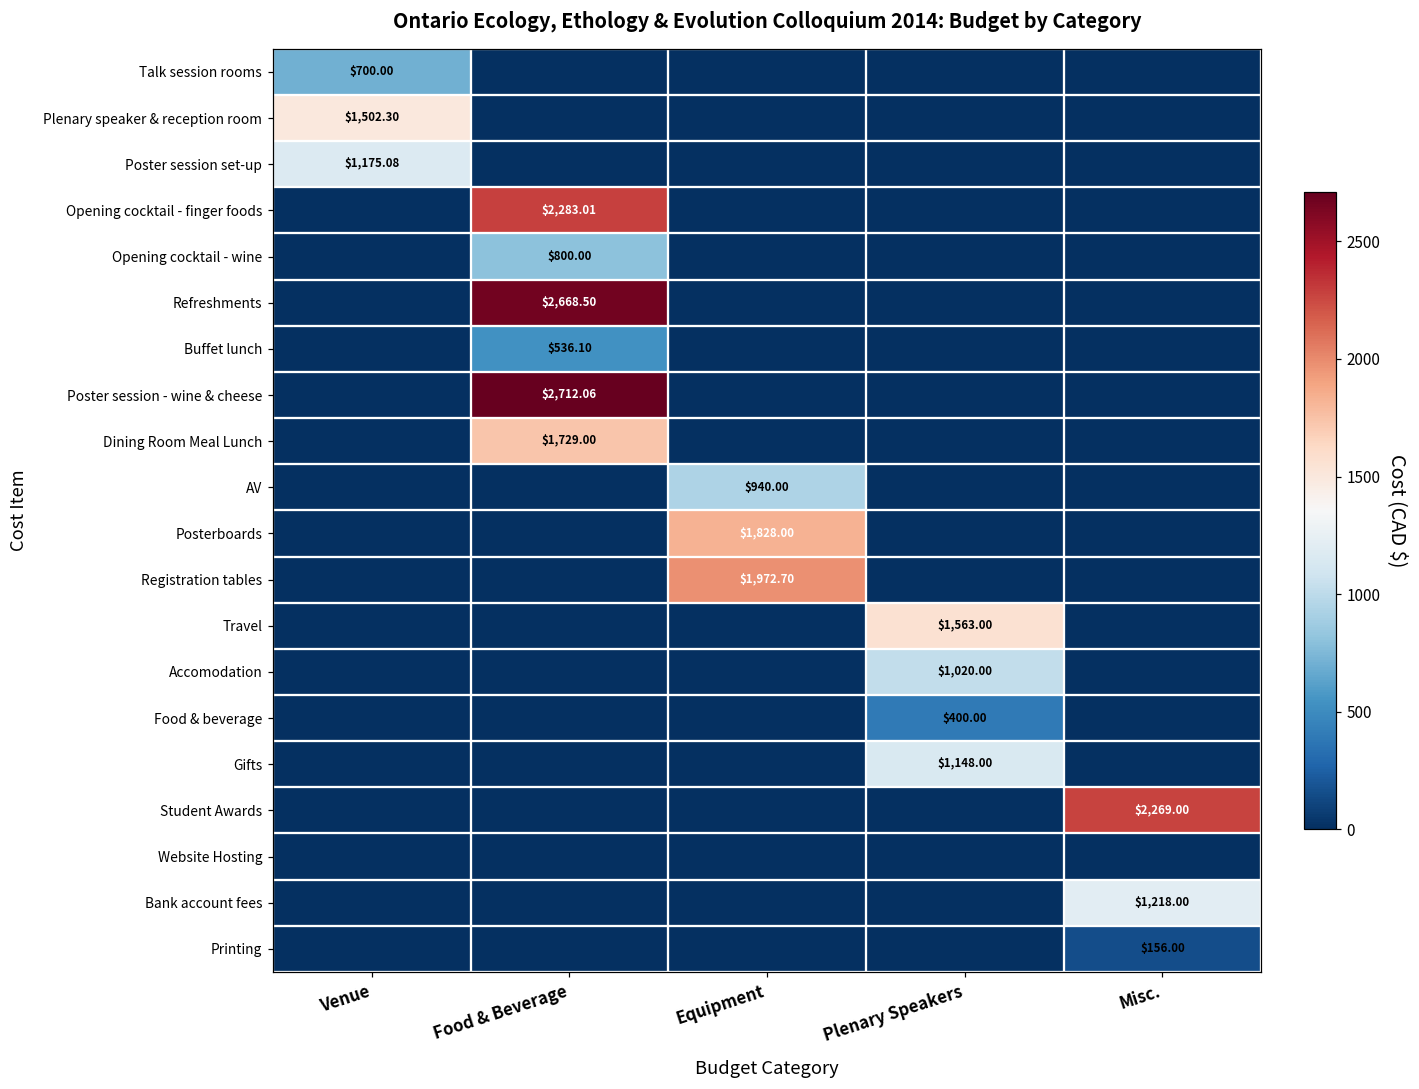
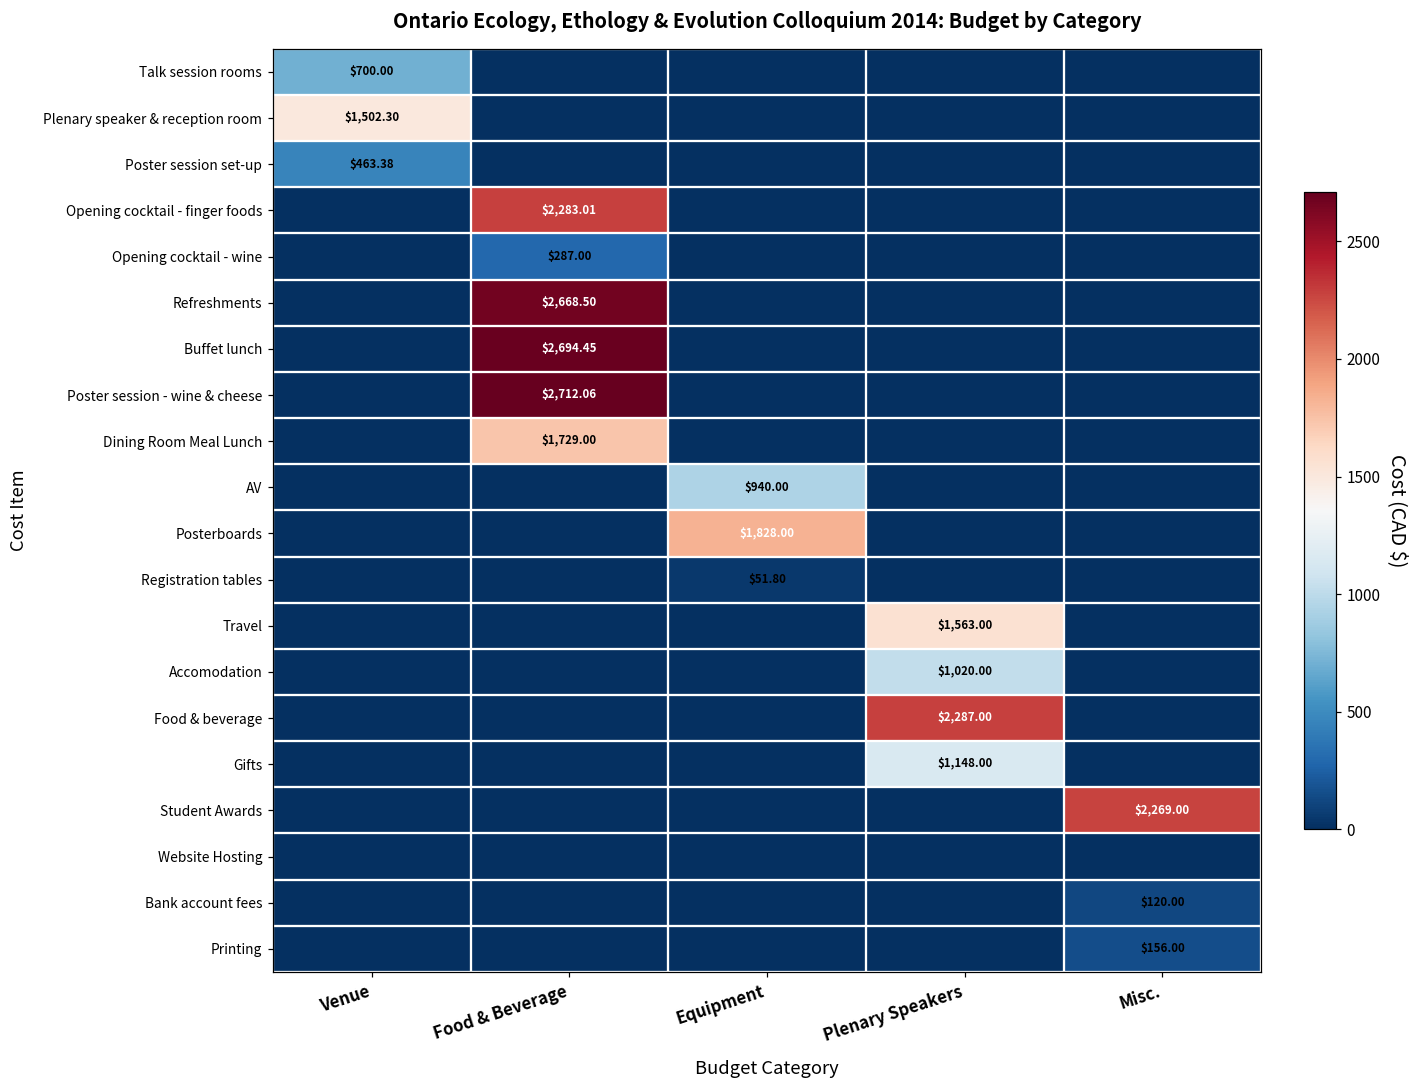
  {
    "Talk session rooms": {
      "Venue": "$700.00"
    },
    "Plenary speaker & reception room": {
      "Venue": "$1,502.30"
    },
    "Poster session set-up": {
-     "Venue": "$1,175.08"
+     "Venue": "$463.38"
    },
    "Opening cocktail - finger foods": {
      "Food & Beverage": "$2,283.01"
    },
    "Opening cocktail - wine": {
-     "Food & Beverage": "$800.00"
+     "Food & Beverage": "$287.00"
    },
    "Refreshments": {
      "Food & Beverage": "$2,668.50"
    },
    "Buffet lunch": {
-     "Food & Beverage": "$536.10"
+     "Food & Beverage": "$2,694.45"
    },
    "Poster session - wine & cheese": {
      "Food & Beverage": "$2,712.06"
    },
    "Dining Room Meal Lunch": {
      "Food & Beverage": "$1,729.00"
    },
    "AV": {
      "Equipment": "$940.00"
    },
    "Posterboards": {
      "Equipment": "$1,828.00"
    },
    "Registration tables": {
-     "Equipment": "$1,972.70"
+     "Equipment": "$51.80"
    },
    "Travel": {
      "Plenary Speakers": "$1,563.00"
    },
    "Accomodation": {
      "Plenary Speakers": "$1,020.00"
    },
    "Food & beverage": {
-     "Plenary Speakers": "$400.00"
+     "Plenary Speakers": "$2,287.00"
    },
    "Gifts": {
      "Plenary Speakers": "$1,148.00"
    },
    "Student Awards": {
      "Misc.": "$2,269.00"
    },
    "Bank account fees": {
-     "Misc.": "$1,218.00"
+     "Misc.": "$120.00"
    },
    "Printing": {
      "Misc.": "$156.00"
    }
  }
